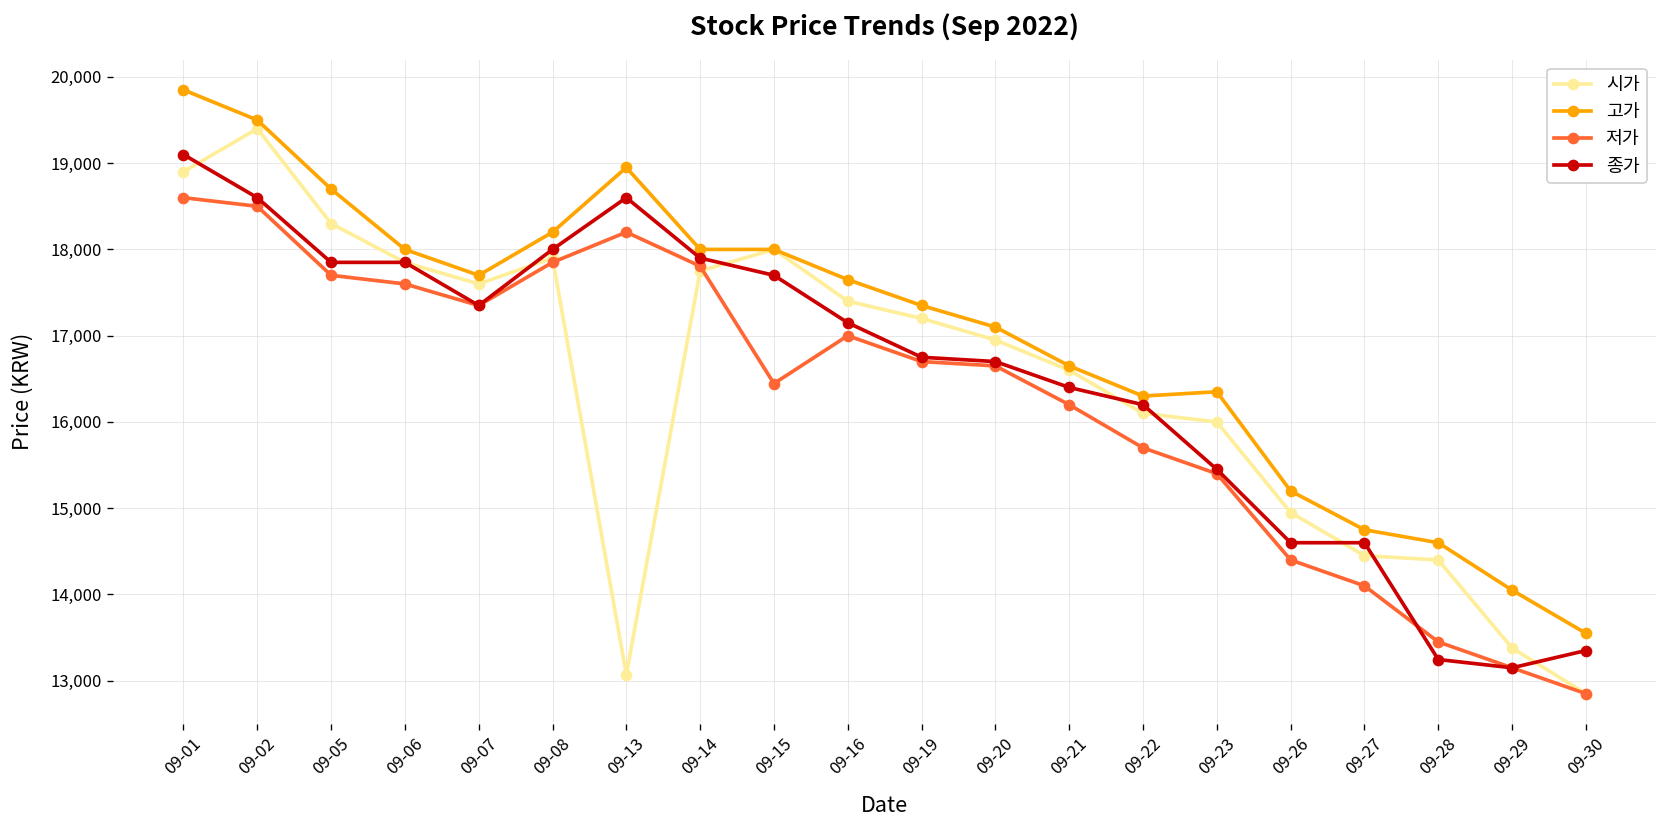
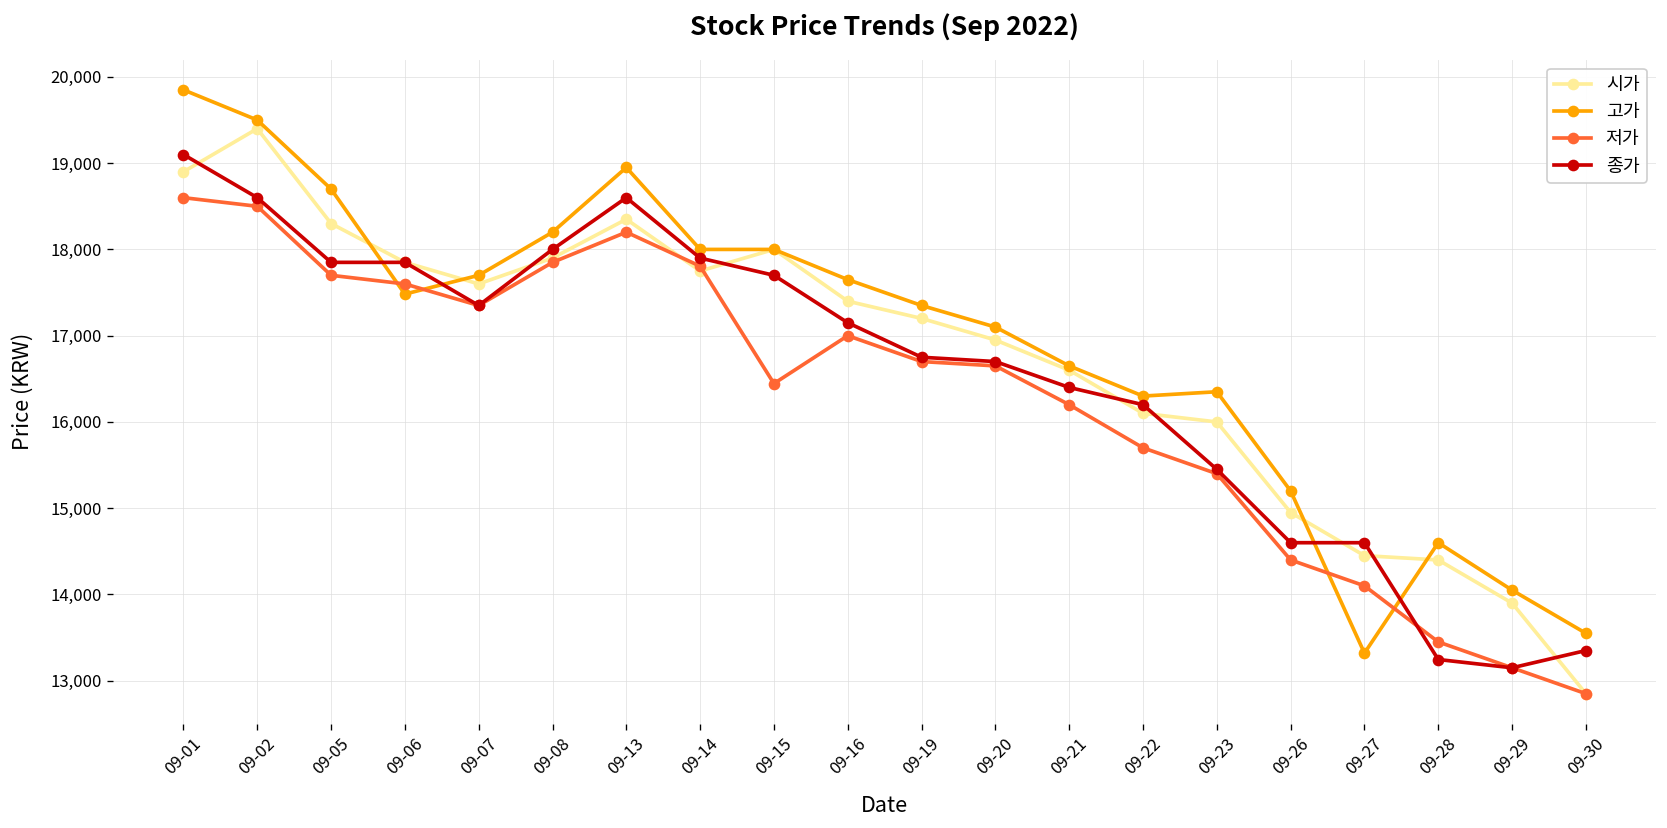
  {
    "시가": {
      "09-01": "18,900",
      "09-02": "19,400",
      "09-05": "18,300",
      "09-07": "17,600",
      "09-08": "17,900",
-     "09-13": "13,100",
+     "09-13": "18,400",
      "09-14": "17,800",
      "09-16": "17,400",
      "09-19": "17,200",
      "09-20": "17,000",
      "09-21": "16,600",
      "09-22": "16,100",
      "09-23": "16,000",
      "09-26": "15,000",
      "09-27": "14,500",
      "09-28": "14,400",
-     "09-29": "13,400"
+     "09-29": "13,900"
    },
    "고가": {
      "09-01": "19,900",
      "09-02": "19,500",
      "09-05": "18,700",
-     "09-06": "18,000",
+     "09-06": "17,500",
      "09-07": "17,700",
      "09-08": "18,200",
      "09-13": "19,000",
      "09-14": "18,000",
      "09-16": "17,700",
      "09-19": "17,400",
      "09-20": "17,100",
      "09-21": "16,700",
      "09-22": "16,300",
      "09-23": "16,400",
      "09-26": "15,200",
-     "09-27": "14,800",
+     "09-27": "13,300",
      "09-28": "14,600",
      "09-29": "14,100",
      "09-30": "13,600"
    },
    "저가": {
      "09-01": "18,600",
      "09-02": "18,500",
      "09-05": "17,700",
      "09-06": "17,600",
      "09-08": "17,900",
      "09-13": "18,200",
      "09-14": "17,800",
      "09-15": "16,400",
      "09-16": "17,000",
      "09-19": "16,700",
      "09-20": "16,700",
      "09-21": "16,200",
      "09-22": "15,700",
      "09-23": "15,400",
      "09-26": "14,400",
      "09-27": "14,100",
      "09-28": "13,500"
    },
    "종가": {
      "09-01": "19,100",
      "09-02": "18,600",
      "09-05": "17,900",
      "09-08": "18,000",
      "09-13": "18,600",
      "09-14": "17,900",
      "09-15": "17,700",
      "09-16": "17,200",
      "09-19": "16,800",
      "09-20": "16,700",
      "09-21": "16,400",
      "09-22": "16,200",
      "09-23": "15,500",
      "09-26": "14,600",
      "09-27": "14,600",
      "09-28": "13,200",
      "09-30": "13,400"
    }
  }
